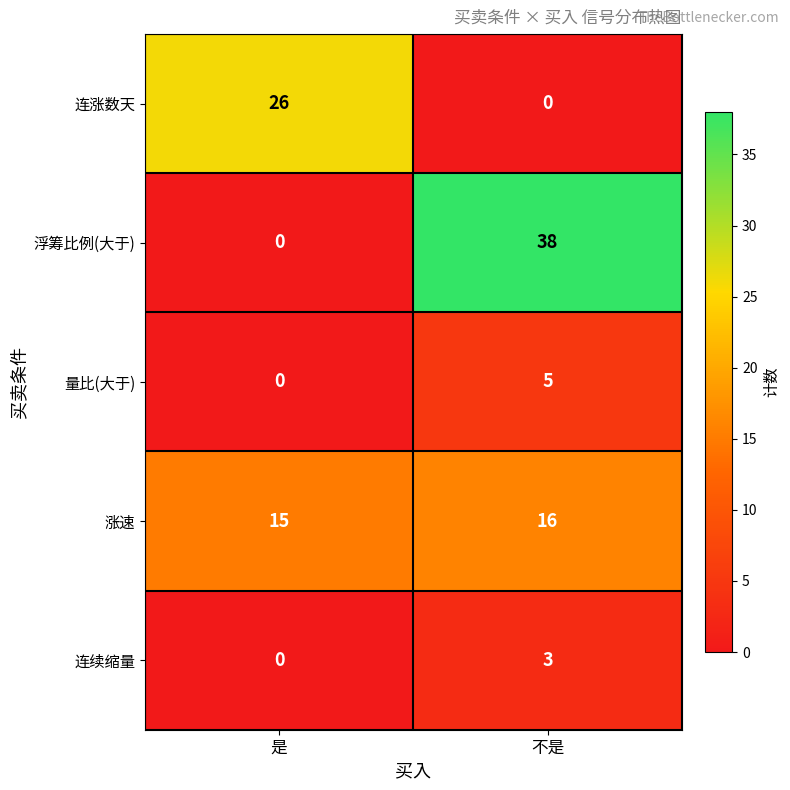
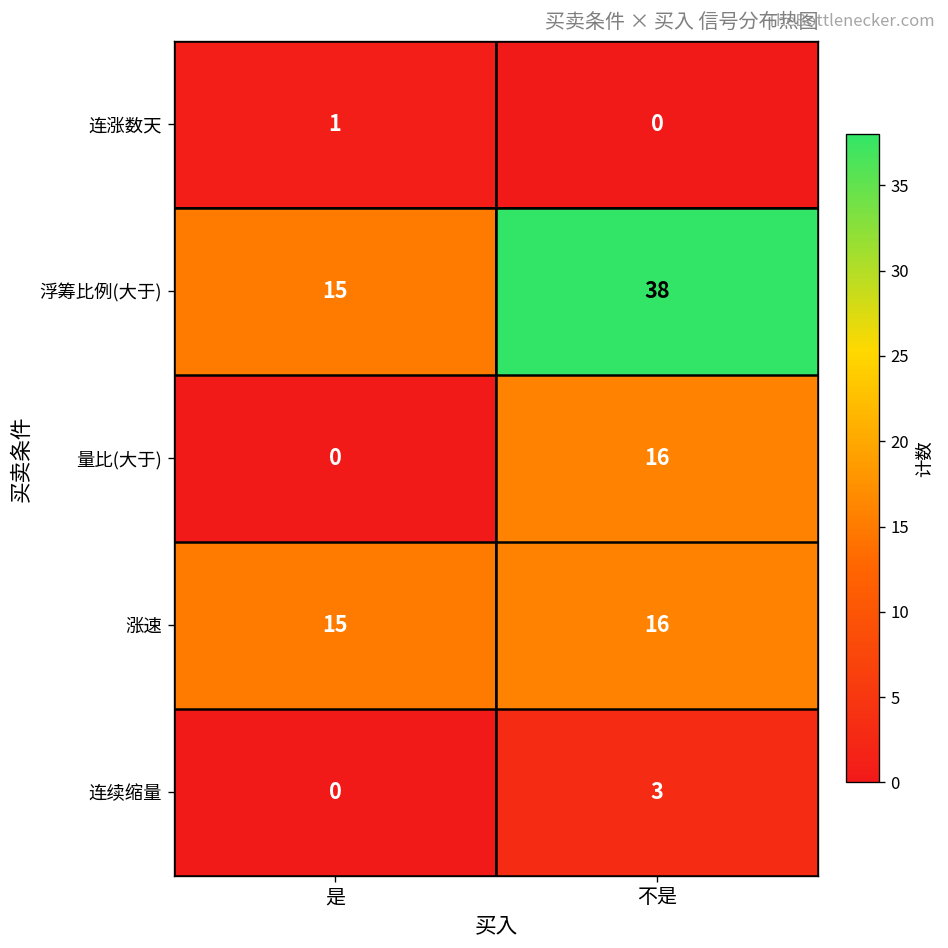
  {
    "连涨数天": {
-     "是": 26,
+     "是": 1,
      "不是": 0
    },
    "浮筹比例(大于)": {
-     "是": 0,
+     "是": 15,
      "不是": 38
    },
    "量比(大于)": {
      "是": 0,
-     "不是": 5
+     "不是": 16
    },
    "涨速": {
      "是": 15,
      "不是": 16
    },
    "连续缩量": {
      "是": 0,
      "不是": 3
    }
  }
